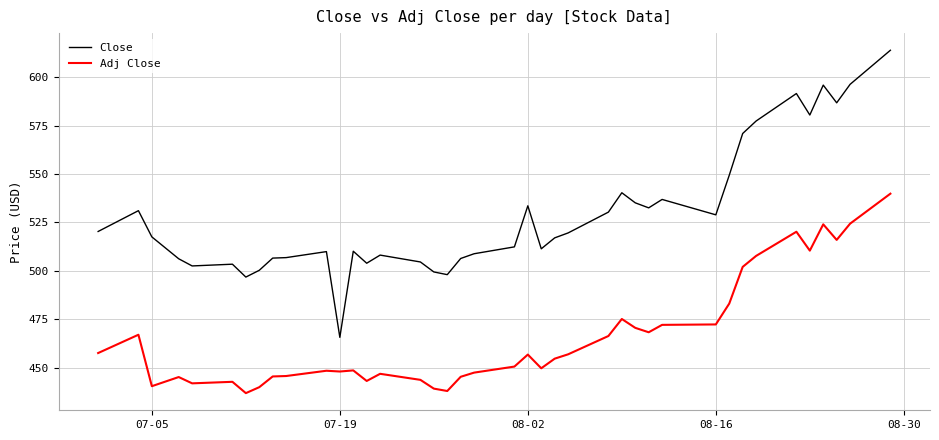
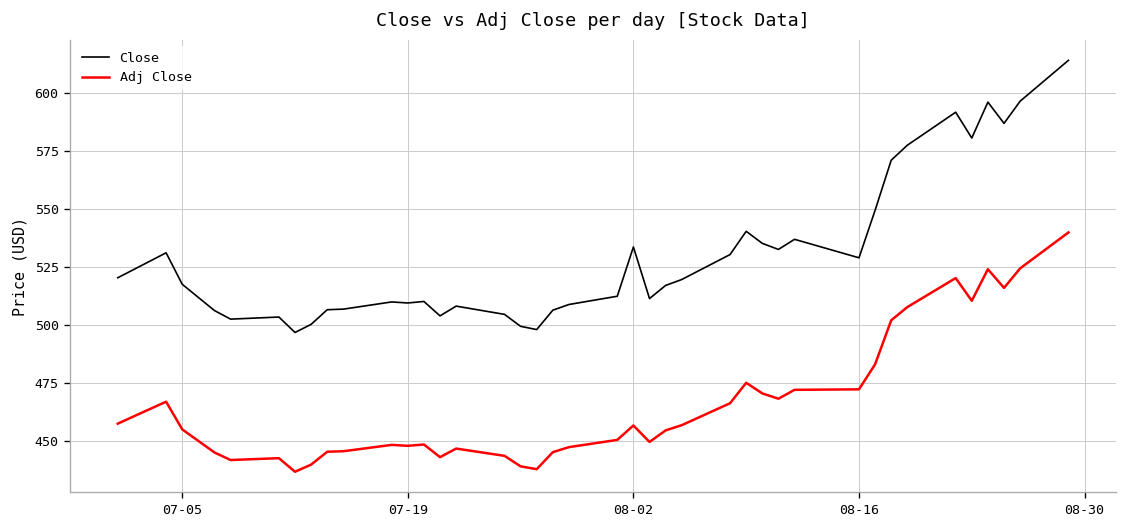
  {
    "Close": {
      "07-05": 518,
-     "07-19": 466,
+     "07-19": 509,
      "08-02": 534,
      "08-16": 529
    },
    "Adj Close": {
-     "07-05": 440,
+     "07-05": 455,
      "07-19": 448,
      "08-02": 457,
      "08-16": 472
    }
  }
